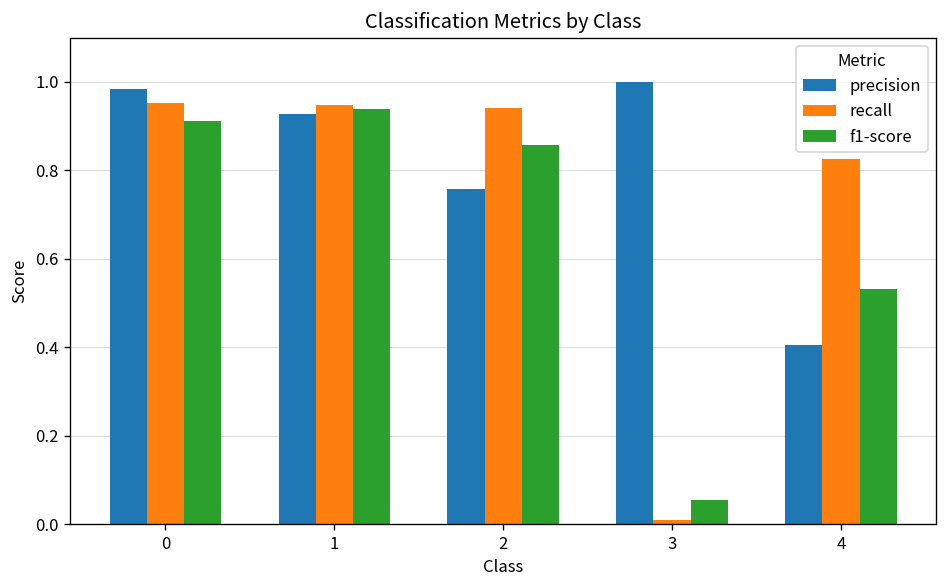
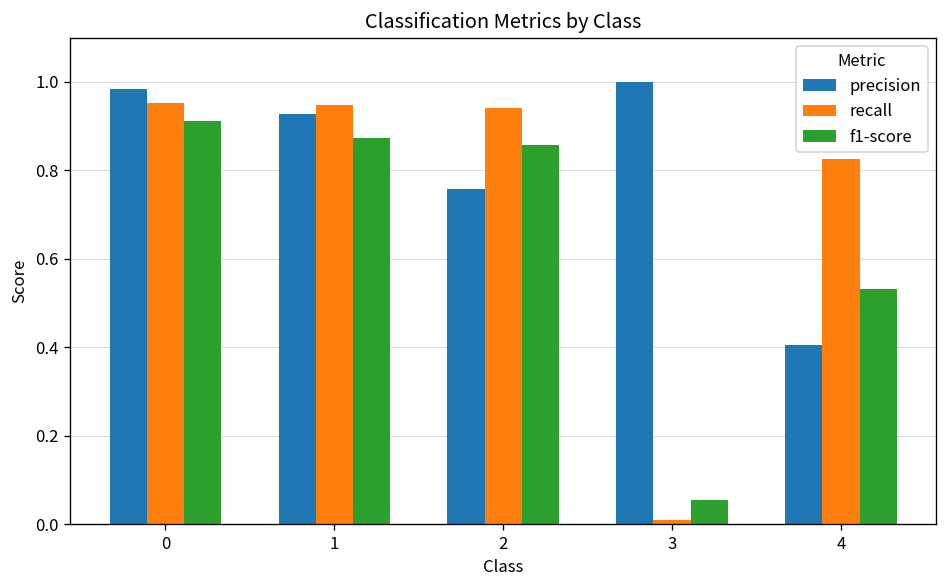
  {
    "precision": {
      "0": 0.98,
      "1": 0.93,
      "2": 0.76,
      "3": 1.00,
      "4": 0.41
    },
    "recall": {
      "0": 0.95,
      "1": 0.95,
      "2": 0.94,
      "3": 0.01,
      "4": 0.83
    },
    "f1-score": {
      "0": 0.91,
-     "1": 0.94,
+     "1": 0.87,
      "2": 0.86,
      "3": 0.05,
      "4": 0.53
    }
  }
